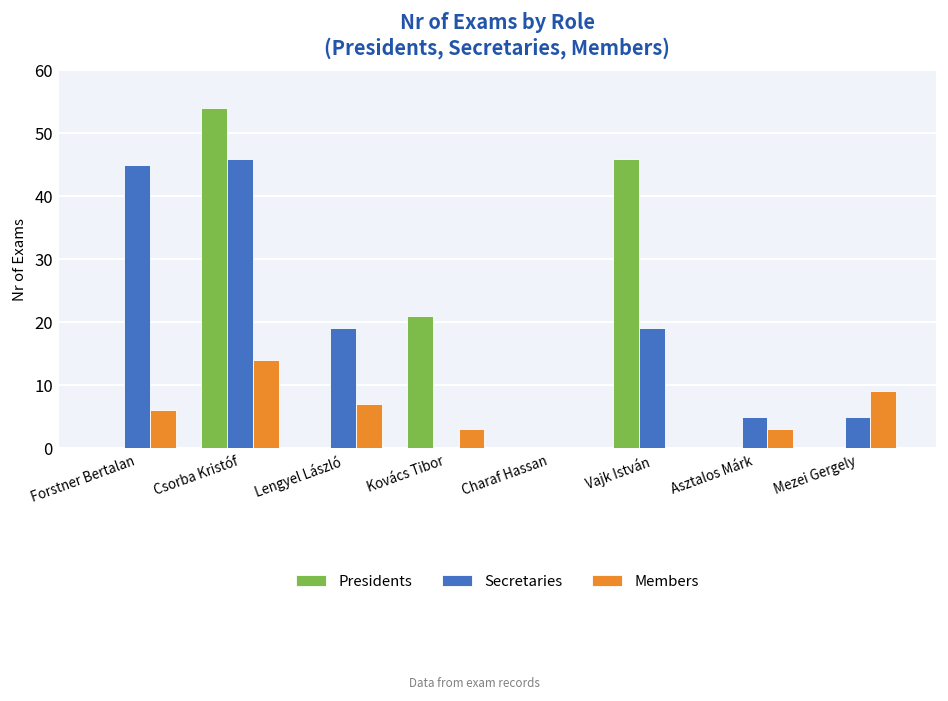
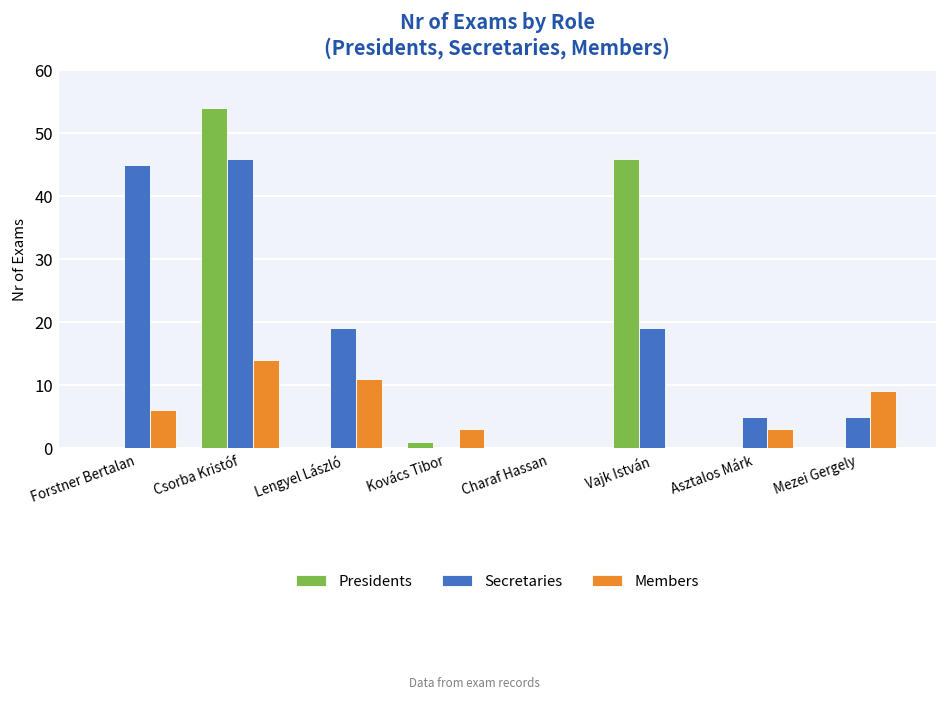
  {
    "Presidents": {
      "Forstner Bertalan": 0,
      "Csorba Kristóf": 54,
      "Lengyel László": 0,
-     "Kovács Tibor": 21,
+     "Kovács Tibor": 1,
      "Charaf Hassan": 0,
      "Vajk István": 46,
      "Asztalos Márk": 0,
      "Mezei Gergely": 0
    },
    "Secretaries": {
      "Forstner Bertalan": 45,
      "Csorba Kristóf": 46,
      "Lengyel László": 19,
      "Kovács Tibor": 0,
      "Charaf Hassan": 0,
      "Vajk István": 19,
      "Asztalos Márk": 5,
      "Mezei Gergely": 5
    },
    "Members": {
      "Forstner Bertalan": 6,
      "Csorba Kristóf": 14,
-     "Lengyel László": 7,
+     "Lengyel László": 11,
      "Kovács Tibor": 3,
      "Charaf Hassan": 0,
      "Vajk István": 0,
      "Asztalos Márk": 3,
      "Mezei Gergely": 9
    }
  }
